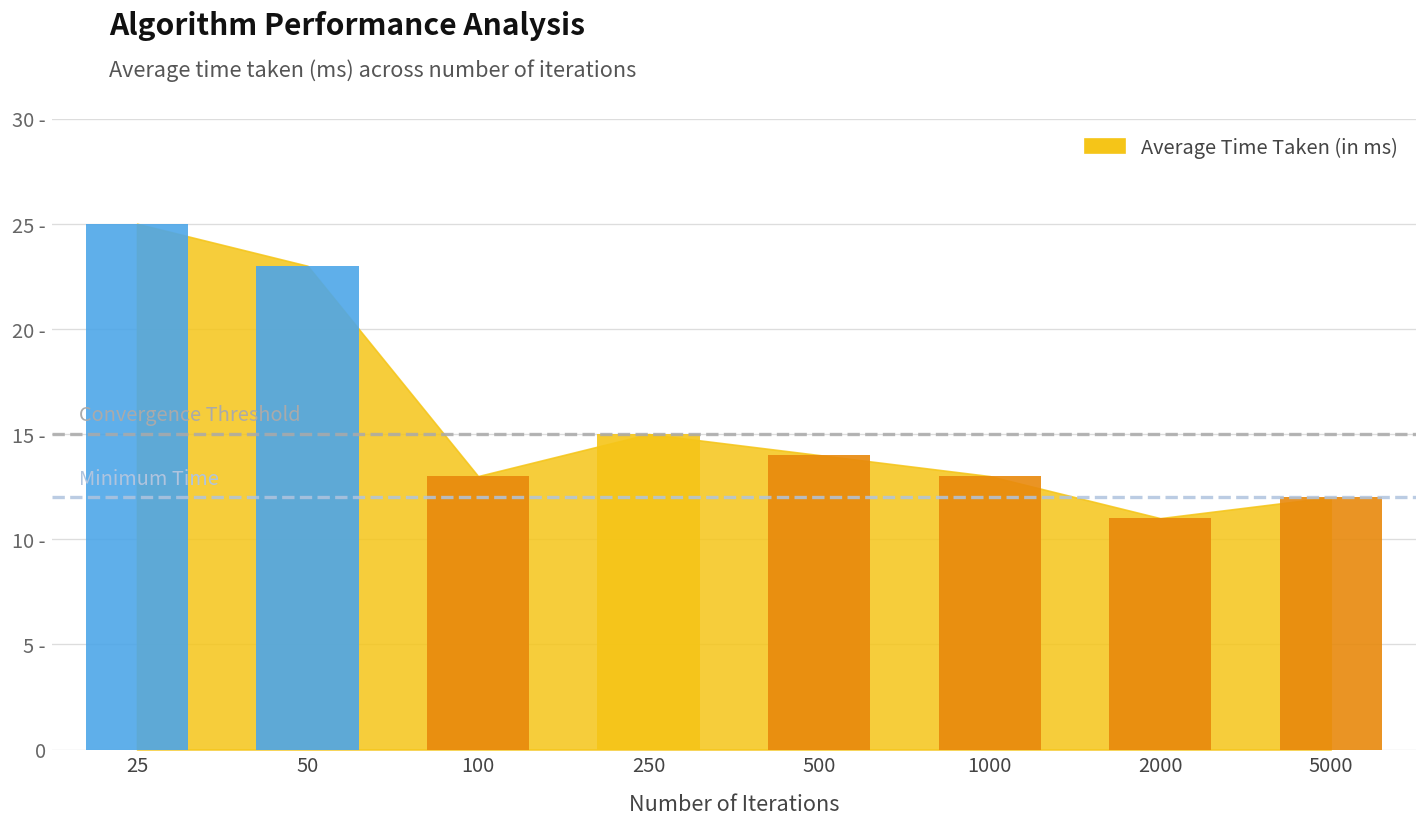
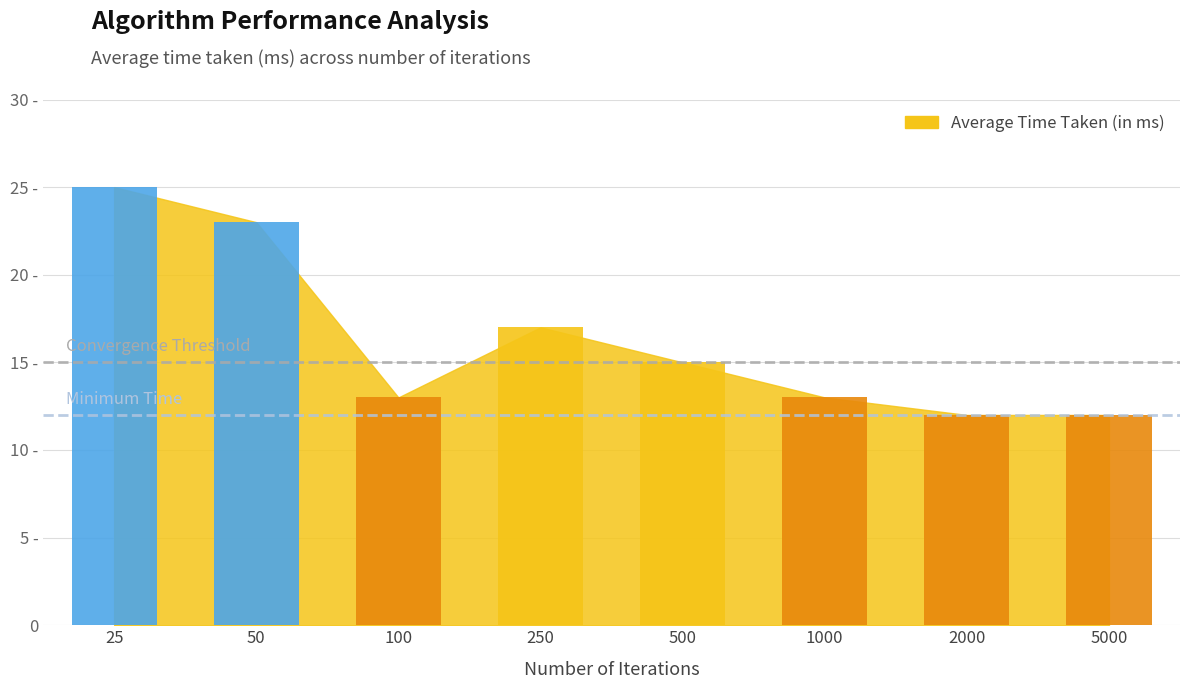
  {
    "25": "25 -",
    "50": "23 -",
    "100": "13 -",
-   "250": "15 -",
-   "500": "14 -",
+   "250": "17 -",
+   "500": "15 -",
    "1000": "13 -",
-   "2000": "11 -",
+   "2000": "12 -",
    "5000": "12 -"
  }
